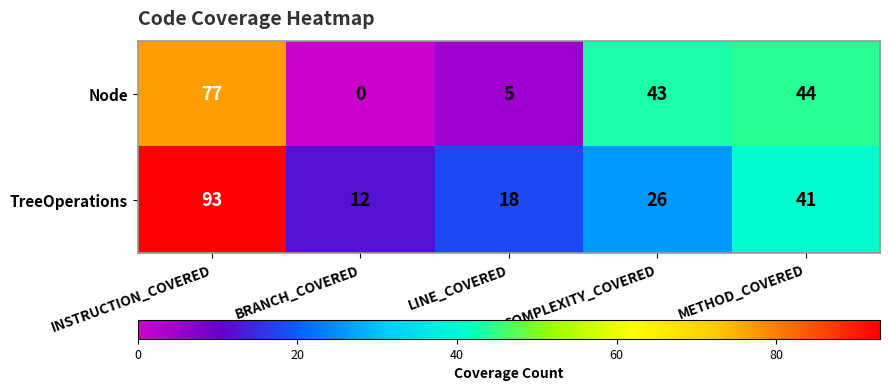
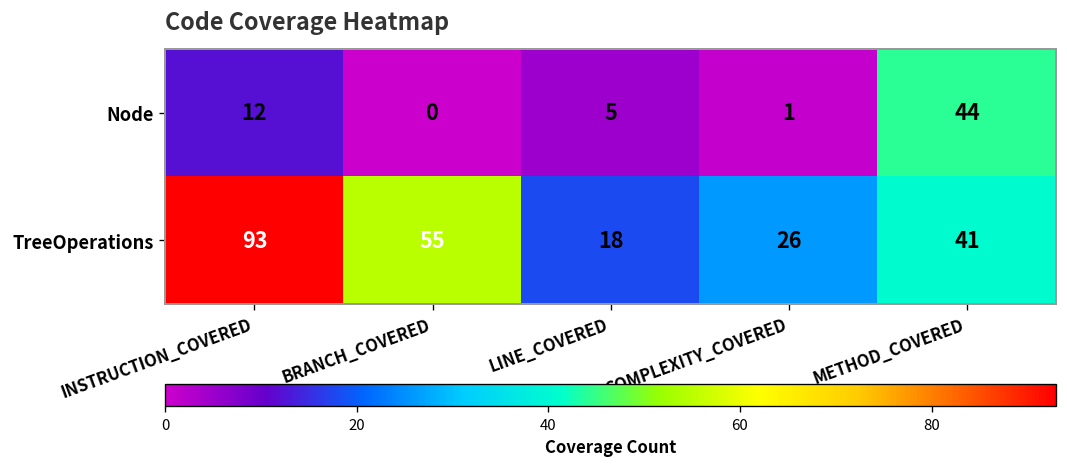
  {
    "Node": {
-     "INSTRUCTION_COVERED": 77,
+     "INSTRUCTION_COVERED": 12,
      "BRANCH_COVERED": 0,
      "LINE_COVERED": 5,
-     "COMPLEXITY_COVERED": 43,
+     "COMPLEXITY_COVERED": 1,
      "METHOD_COVERED": 44
    },
    "TreeOperations": {
      "INSTRUCTION_COVERED": 93,
-     "BRANCH_COVERED": 12,
+     "BRANCH_COVERED": 55,
      "LINE_COVERED": 18,
      "COMPLEXITY_COVERED": 26,
      "METHOD_COVERED": 41
    }
  }
